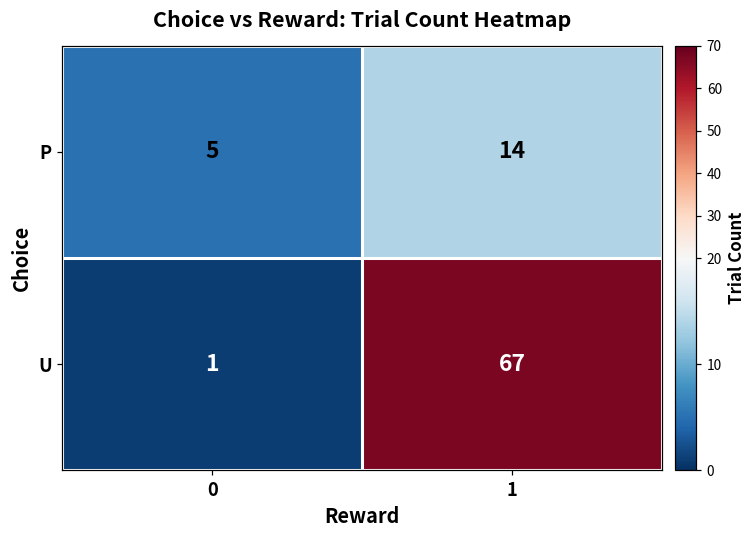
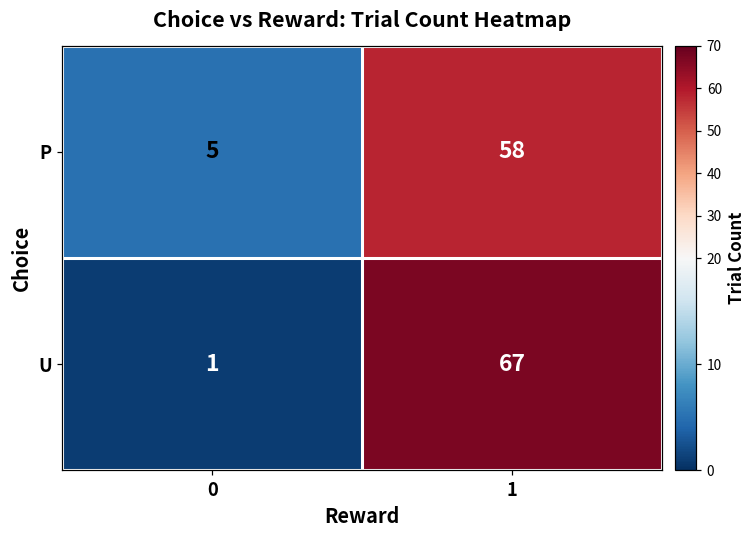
  {
    "P": {
      "0": 5,
-     "1": 14
+     "1": 58
    },
    "U": {
      "0": 1,
      "1": 67
    }
  }
